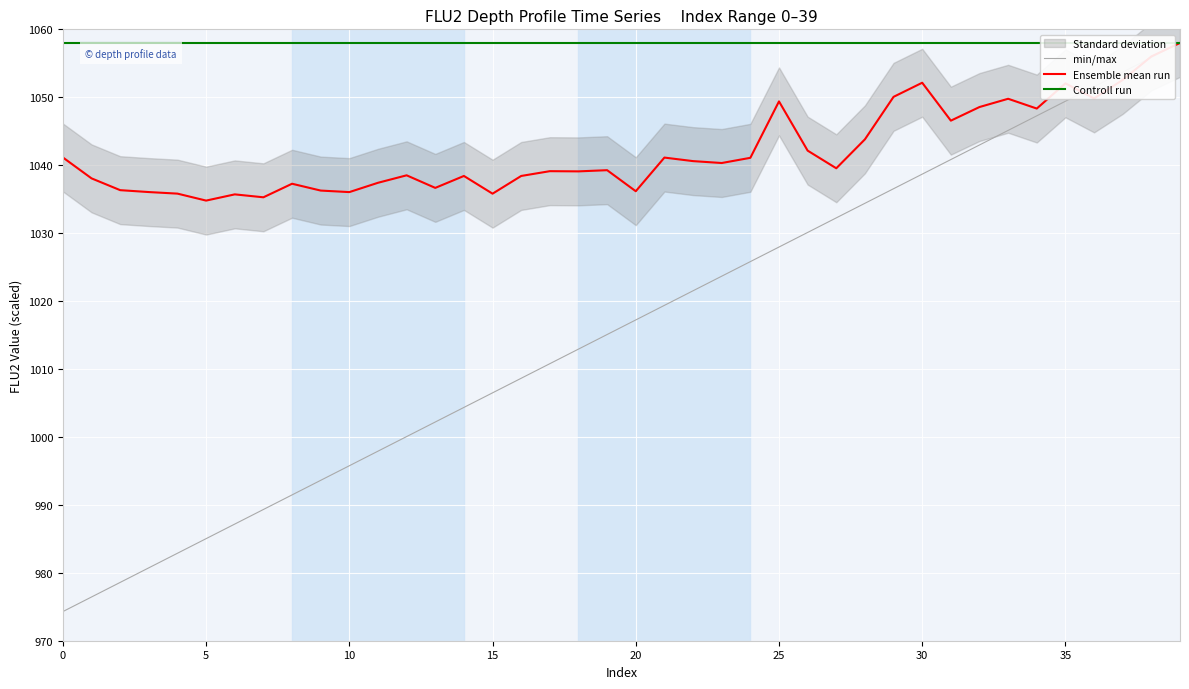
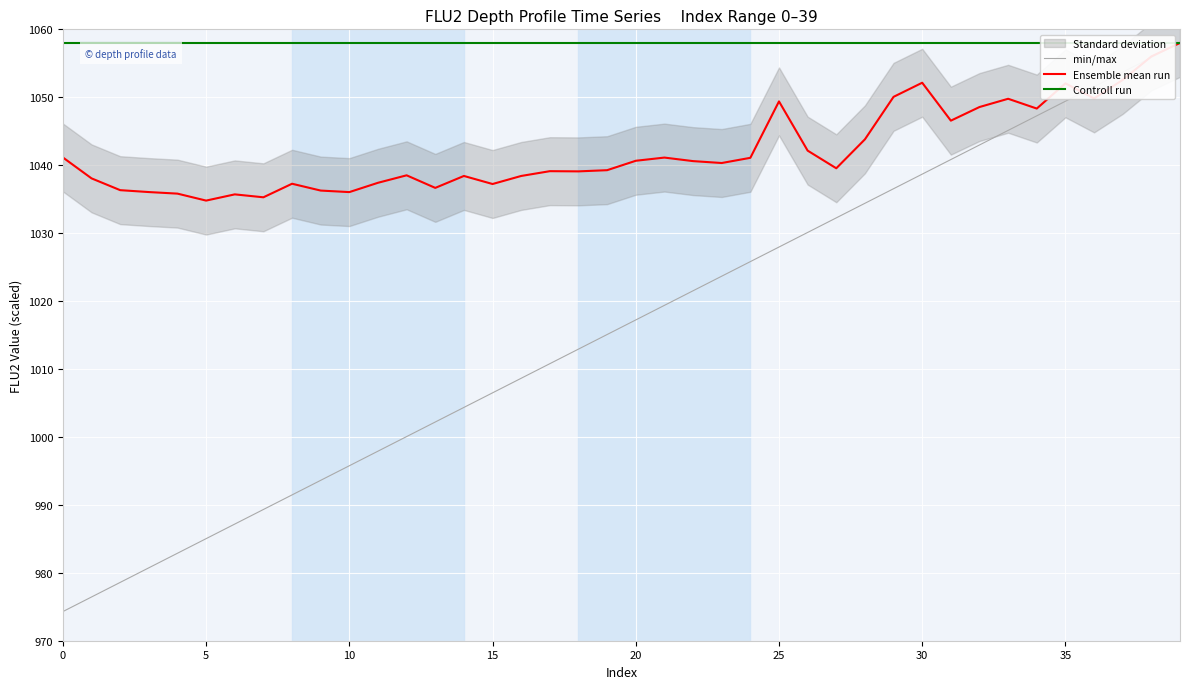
  {
    "Ensemble mean run": {
      "0": 1041,
      "5": 1035,
      "10": 1036,
-     "15": 1036,
-     "20": 1036,
+     "15": 1037,
+     "20": 1041,
      "25": 1049,
      "30": 1052
    },
    "Controll run": {
      "0": 1058,
      "5": 1058,
      "10": 1058,
      "15": 1058,
      "20": 1058,
      "25": 1058,
      "30": 1058
    }
  }
